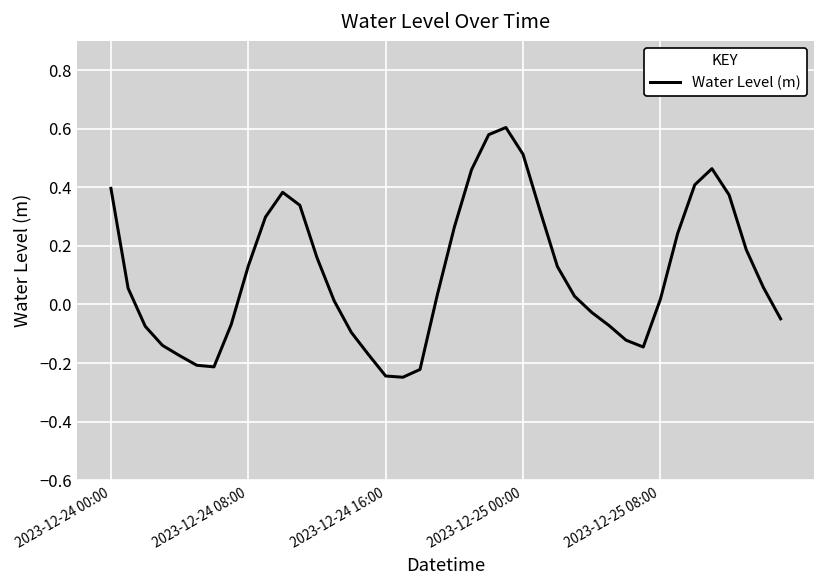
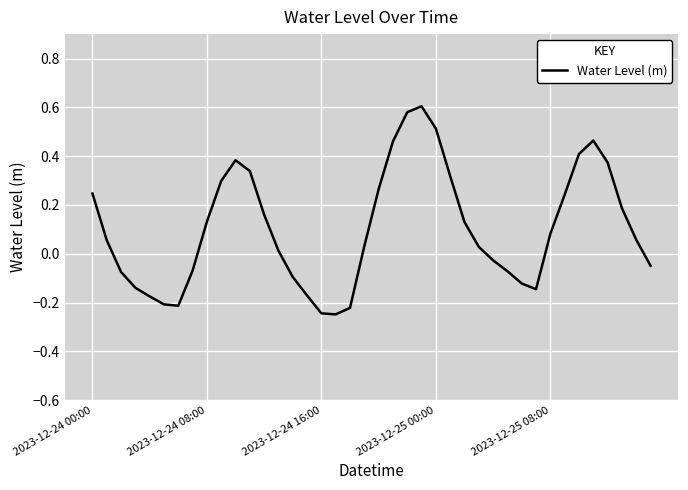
  {
-   "2023-12-24 00:00": 0.40,
+   "2023-12-24 00:00": 0.25,
    "2023-12-24 08:00": 0.13,
    "2023-12-24 16:00": -0.24,
    "2023-12-25 00:00": 0.51,
-   "2023-12-25 08:00": 0.02
+   "2023-12-25 08:00": 0.08
  }
